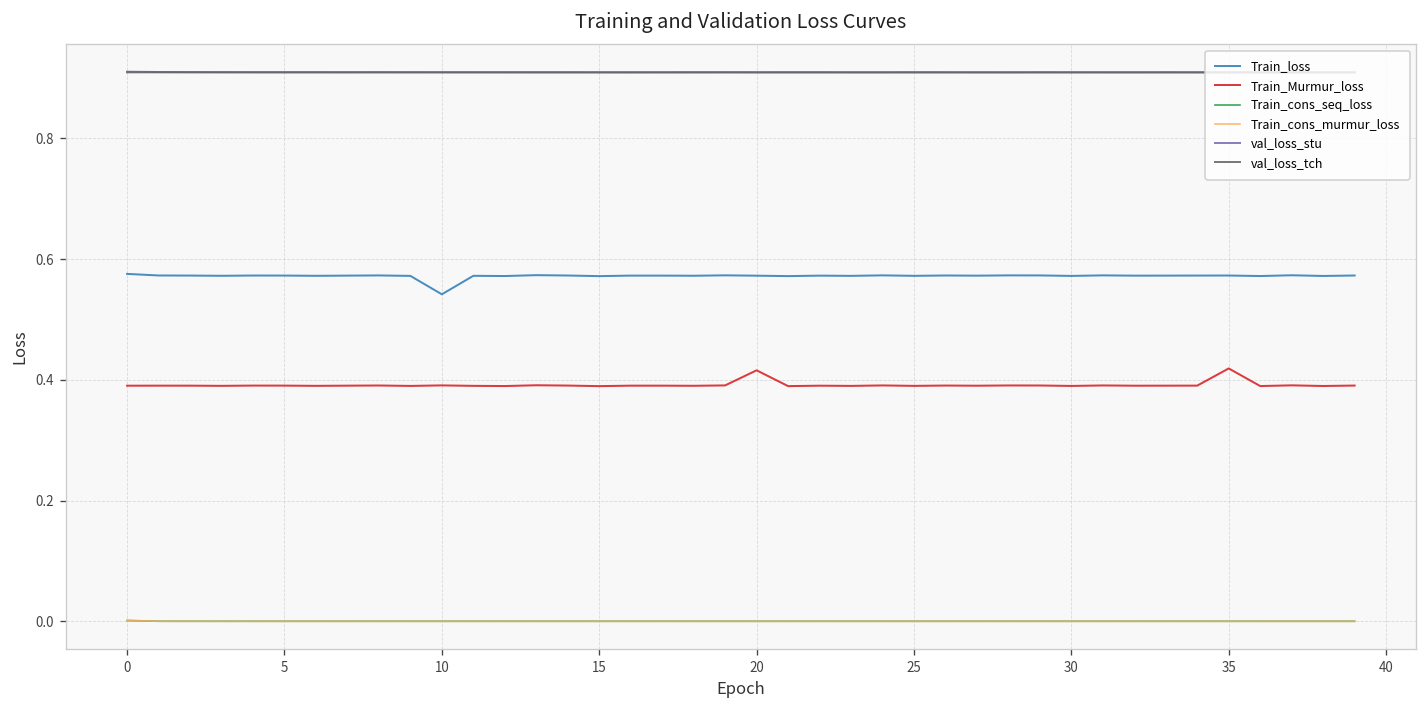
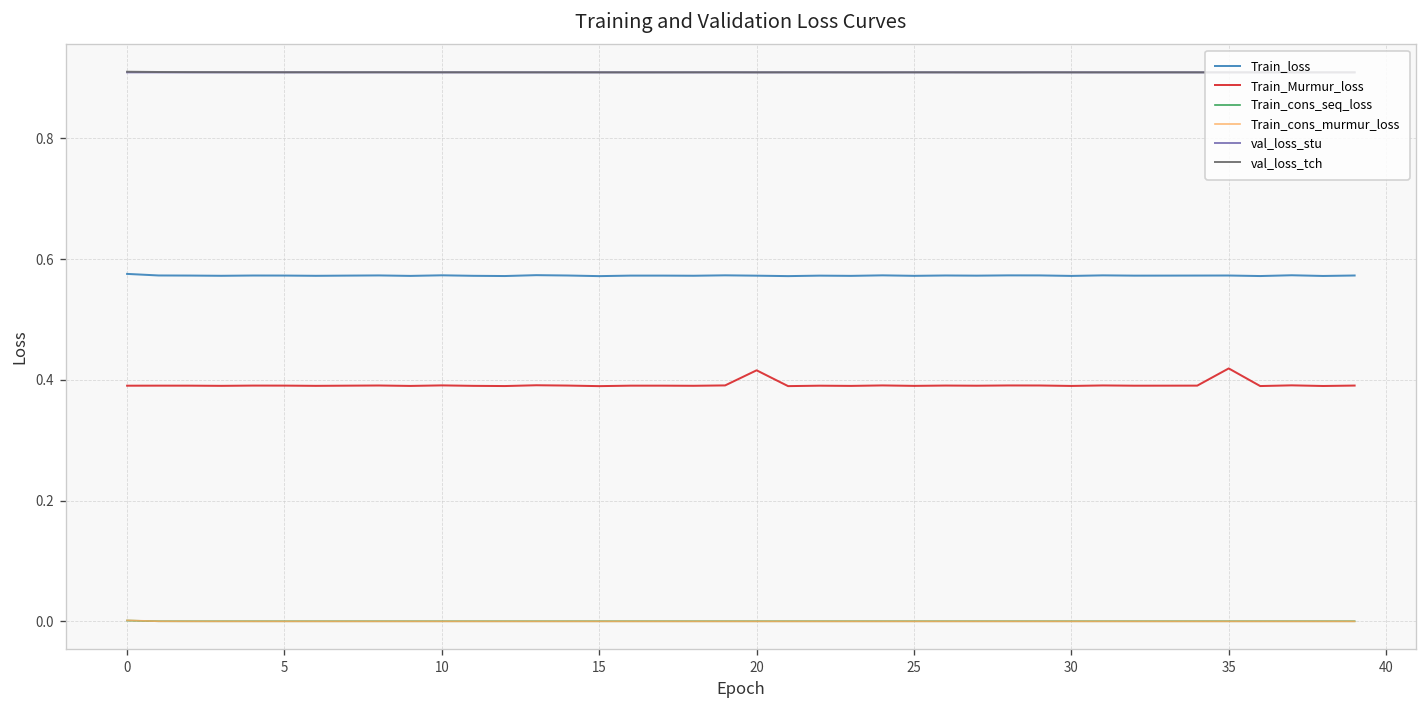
  {
    "Train_loss": {
      "0": 0.58,
      "5": 0.57,
-     "10": 0.54,
+     "10": 0.57,
      "15": 0.57,
      "20": 0.57,
      "25": 0.57,
      "30": 0.57,
      "35": 0.57
    },
    "Train_Murmur_loss": {
      "0": 0.39,
      "5": 0.39,
      "10": 0.39,
      "15": 0.39,
      "20": 0.42,
      "25": 0.39,
      "30": 0.39,
      "35": 0.42
    },
    "Train_cons_murmur_loss": {
      "0": 0.00,
      "5": 0.00,
      "10": 0.00,
      "15": 0.00,
      "20": 0.00,
      "25": 0.00,
      "30": 0.00,
      "35": 0.00
    },
    "val_loss_tch": {
      "0": 0.91,
      "5": 0.91,
      "10": 0.91,
      "15": 0.91,
      "20": 0.91,
      "25": 0.91,
      "30": 0.91
    }
  }
